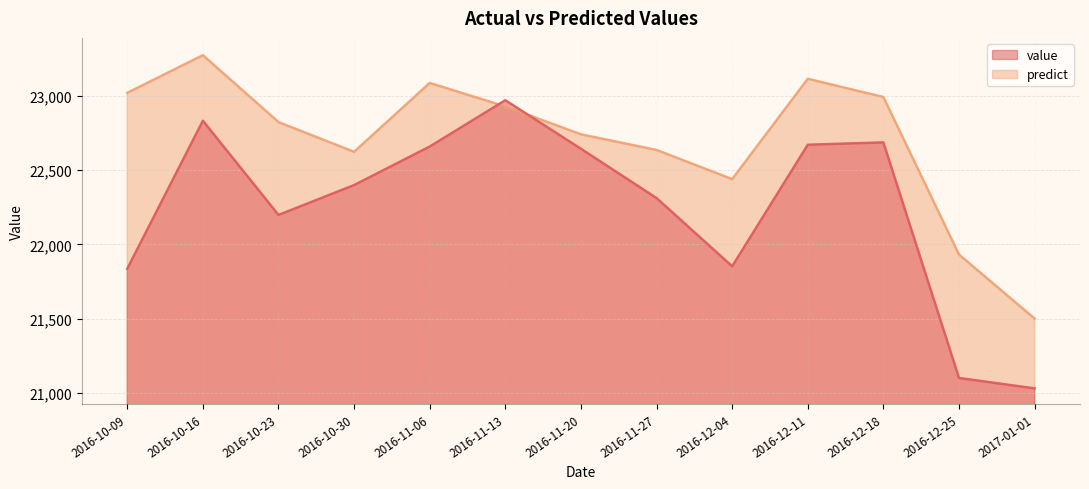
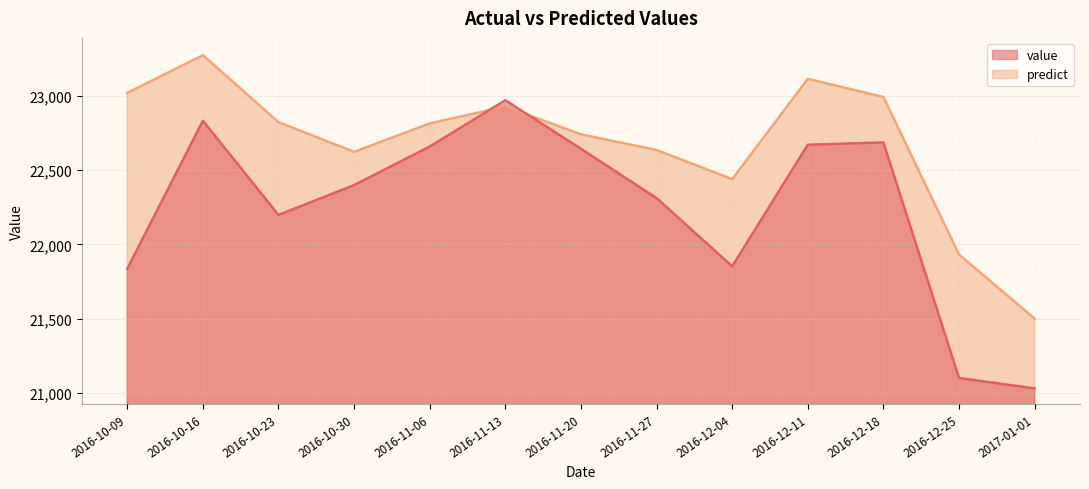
  {
    "predict": {
      "2016-10-09": "23,020",
      "2016-10-16": "23,270",
      "2016-10-23": "22,820",
      "2016-10-30": "22,620",
-     "2016-11-06": "23,090",
+     "2016-11-06": "22,810",
      "2016-11-13": "22,930",
      "2016-11-20": "22,740",
      "2016-11-27": "22,640",
      "2016-12-04": "22,440",
      "2016-12-11": "23,110",
      "2016-12-18": "22,990",
      "2016-12-25": "21,930",
      "2017-01-01": "21,500"
    },
    "value": {
      "2016-10-09": "21,840",
      "2016-10-16": "22,830",
      "2016-10-23": "22,200",
      "2016-10-30": "22,400",
      "2016-11-06": "22,660",
      "2016-11-13": "22,970",
      "2016-11-20": "22,640",
      "2016-11-27": "22,310",
      "2016-12-04": "21,850",
      "2016-12-11": "22,670",
      "2016-12-18": "22,690",
      "2016-12-25": "21,100",
      "2017-01-01": "21,030"
    }
  }
